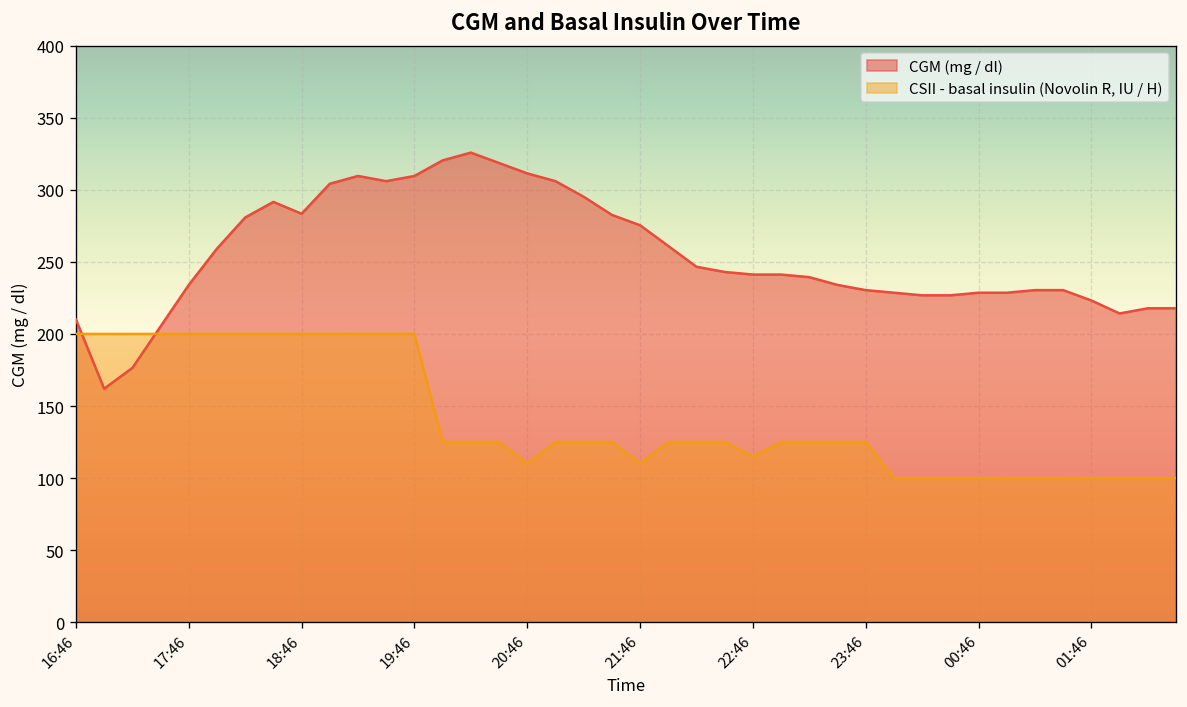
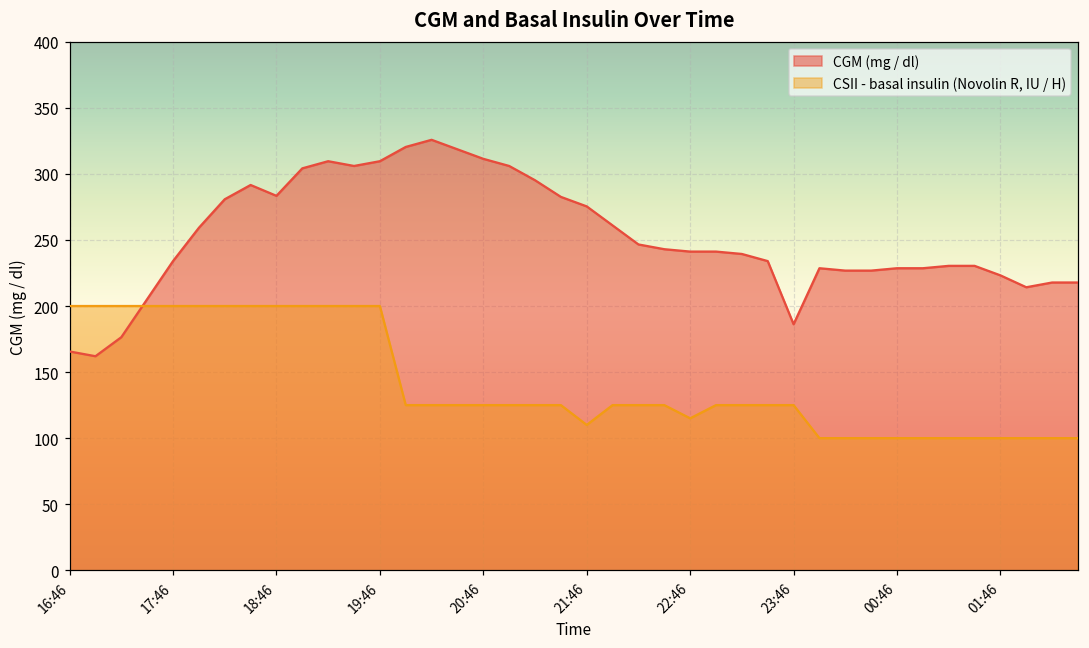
  {
    "CGM (mg / dl)": {
-     "16:46": 210,
+     "16:46": 166,
      "17:46": 234,
      "18:46": 283,
      "19:46": 310,
      "20:46": 311,
      "21:46": 275,
      "22:46": 241,
-     "23:46": 230,
+     "23:46": 186,
      "00:46": 229,
      "01:46": 223
    },
    "CSII - basal insulin (Novolin R, IU / H)": {
      "16:46": 200,
      "17:46": 200,
      "18:46": 200,
      "19:46": 200,
-     "20:46": 110,
+     "20:46": 125,
      "21:46": 110,
      "22:46": 115,
      "23:46": 125,
      "00:46": 100,
      "01:46": 100
    }
  }
